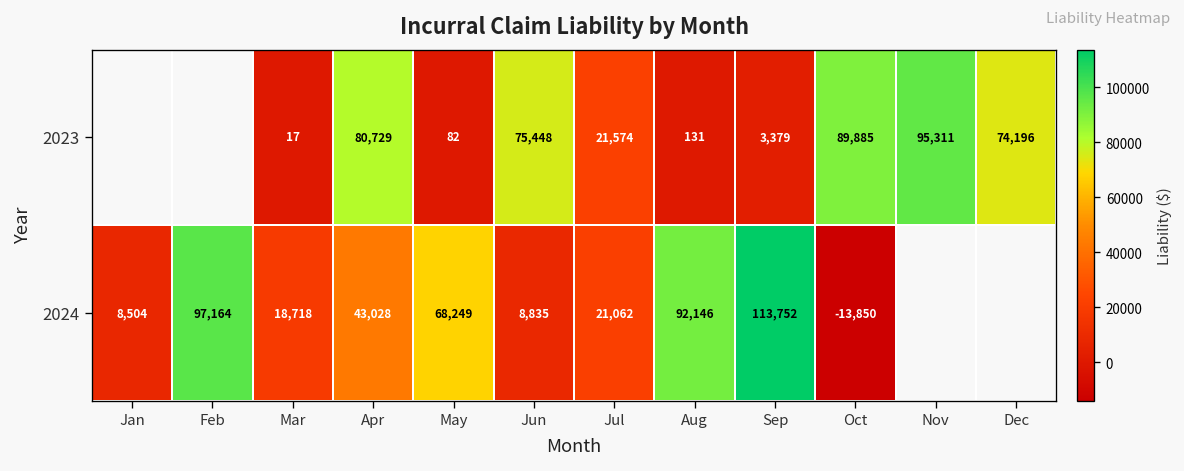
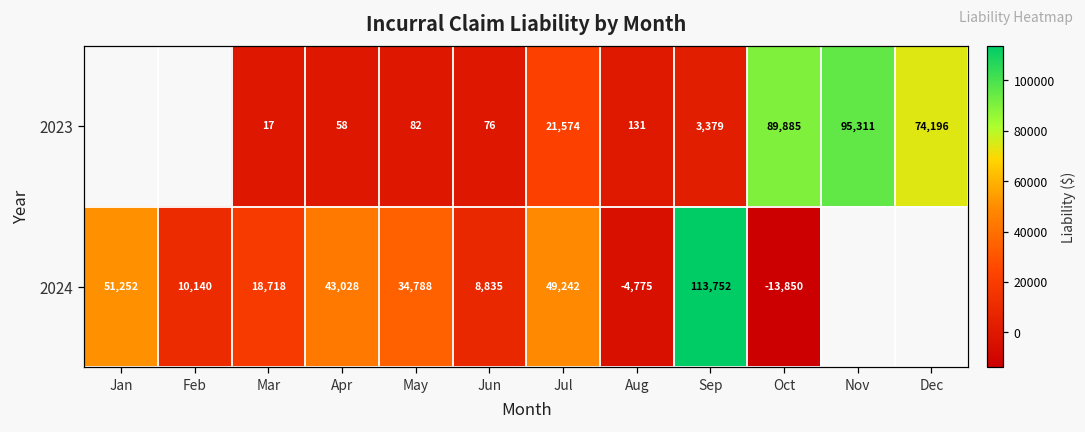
  {
    "2023": {
      "Mar": "17",
-     "Apr": "80,729",
+     "Apr": "58",
      "May": "82",
-     "Jun": "75,448",
+     "Jun": "76",
      "Jul": "21,574",
      "Aug": "131",
      "Sep": "3,379",
      "Oct": "89,885",
      "Nov": "95,311",
      "Dec": "74,196"
    },
    "2024": {
-     "Jan": "8,504",
-     "Feb": "97,164",
+     "Jan": "51,252",
+     "Feb": "10,140",
      "Mar": "18,718",
      "Apr": "43,028",
-     "May": "68,249",
+     "May": "34,788",
      "Jun": "8,835",
-     "Jul": "21,062",
-     "Aug": "92,146",
+     "Jul": "49,242",
+     "Aug": "-4,775",
      "Sep": "113,752",
      "Oct": "-13,850"
    }
  }
